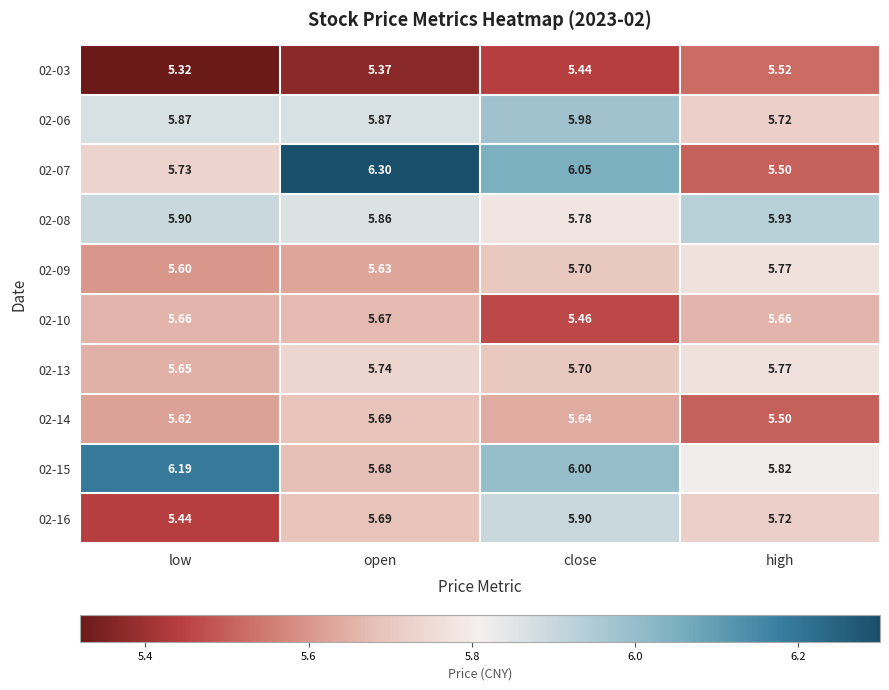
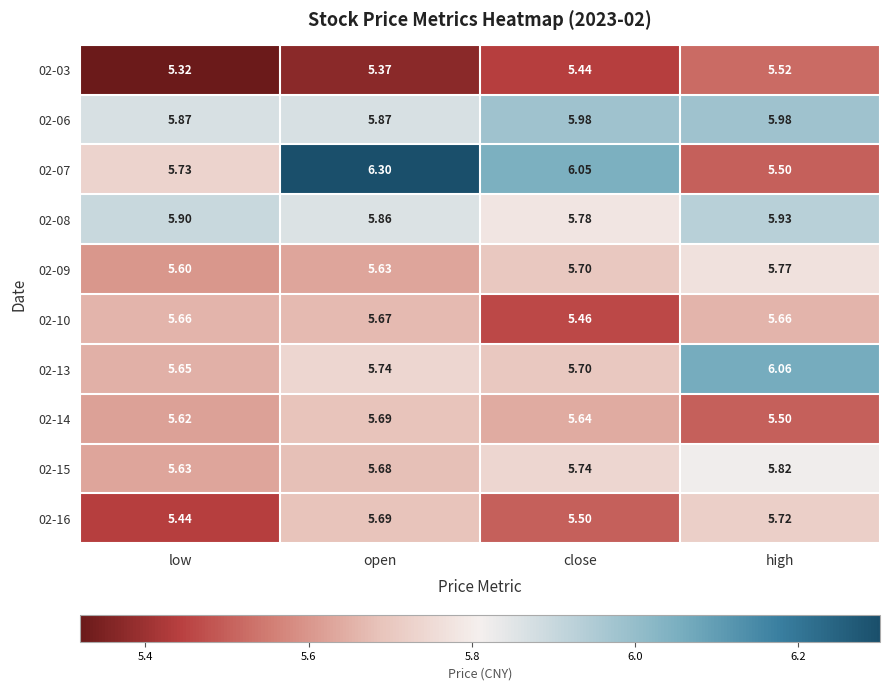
  {
    "02-03": {
      "low": 5.32,
      "open": 5.37,
      "close": 5.44,
      "high": 5.52
    },
    "02-06": {
      "low": 5.87,
      "open": 5.87,
      "close": 5.98,
-     "high": 5.72
+     "high": 5.98
    },
    "02-07": {
      "low": 5.73,
      "open": 6.30,
      "close": 6.05,
      "high": 5.50
    },
    "02-08": {
      "low": 5.90,
      "open": 5.86,
      "close": 5.78,
      "high": 5.93
    },
    "02-09": {
      "low": 5.60,
      "open": 5.63,
      "close": 5.70,
      "high": 5.77
    },
    "02-10": {
      "low": 5.66,
      "open": 5.67,
      "close": 5.46,
      "high": 5.66
    },
    "02-13": {
      "low": 5.65,
      "open": 5.74,
      "close": 5.70,
-     "high": 5.77
+     "high": 6.06
    },
    "02-14": {
      "low": 5.62,
      "open": 5.69,
      "close": 5.64,
      "high": 5.50
    },
    "02-15": {
-     "low": 6.19,
+     "low": 5.63,
      "open": 5.68,
-     "close": 6.00,
+     "close": 5.74,
      "high": 5.82
    },
    "02-16": {
      "low": 5.44,
      "open": 5.69,
-     "close": 5.90,
+     "close": 5.50,
      "high": 5.72
    }
  }
